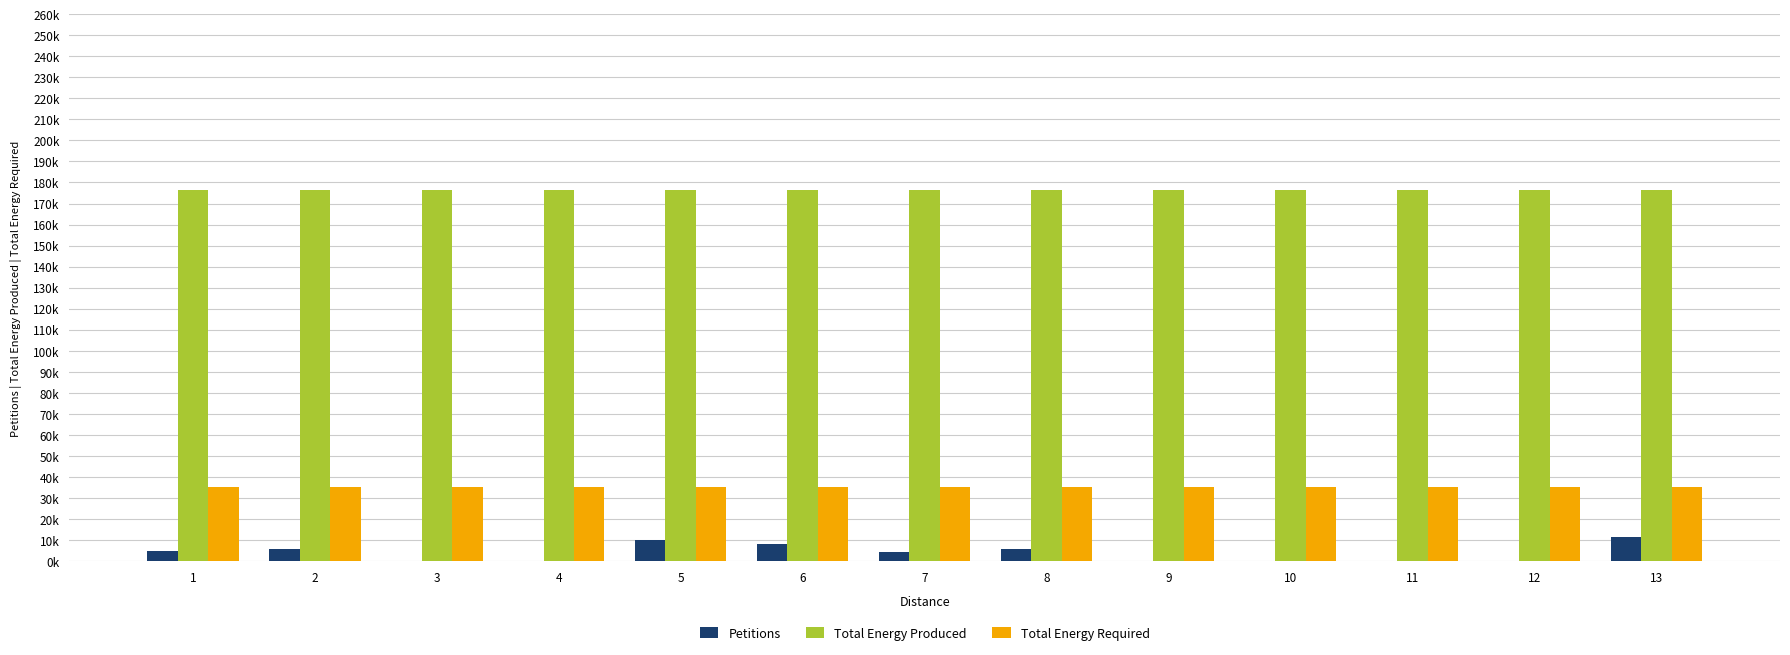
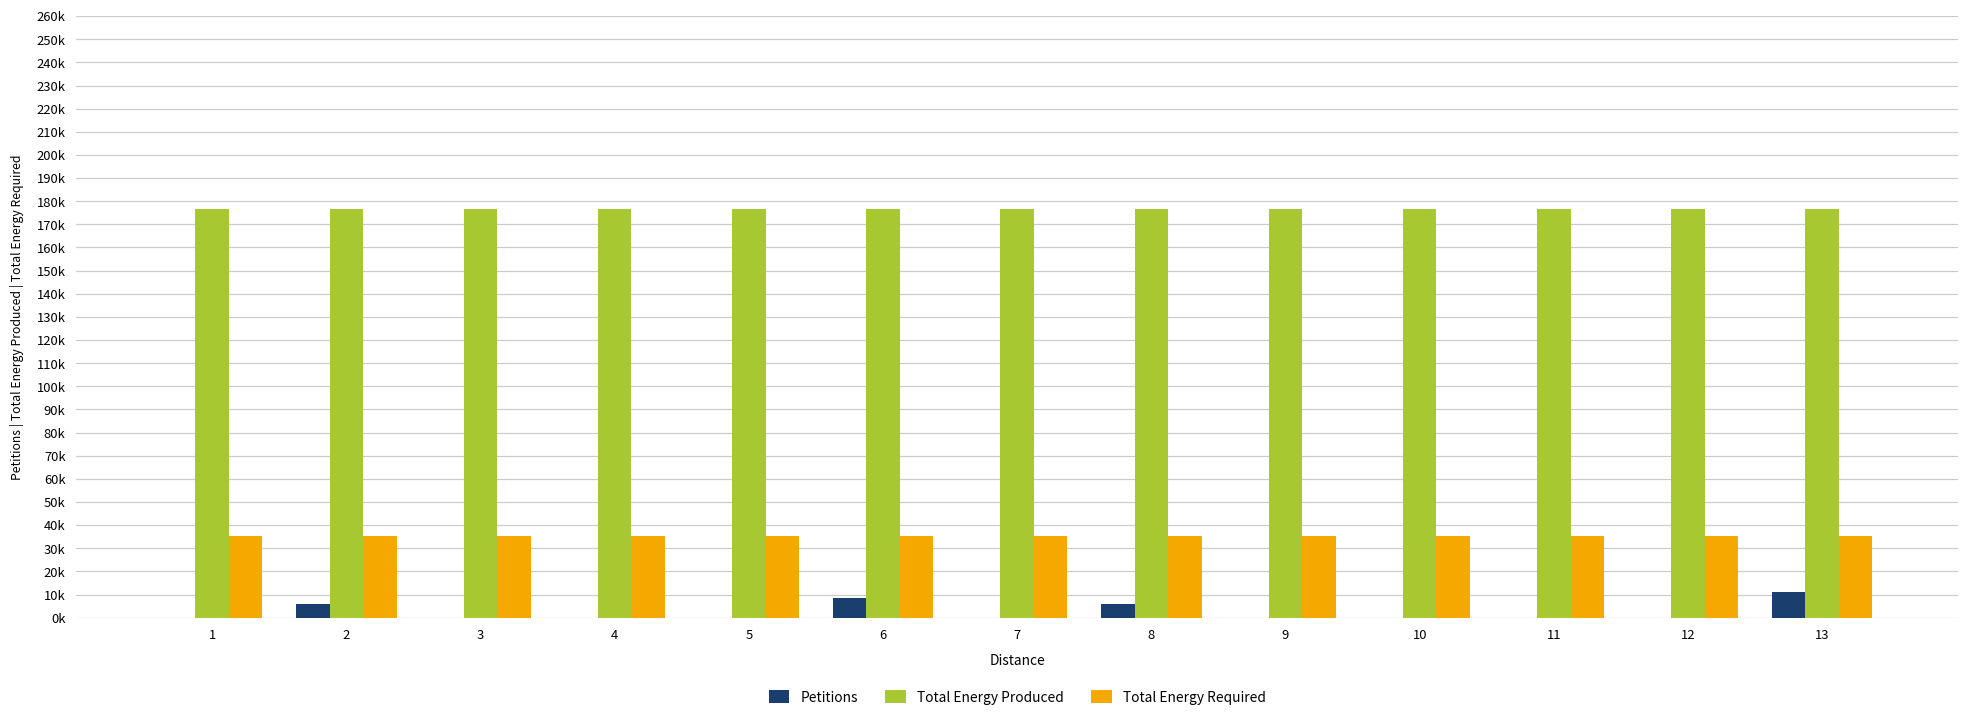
  {
    "Petitions": {
-     "1": 5000,
+     "1": 0,
      "2": 6000,
-     "5": 10000,
+     "5": 0,
      "6": 8000,
-     "7": 4000,
+     "7": 0,
      "8": 6000,
      "13": 11000
    },
    "Total Energy Produced": {
      "1": 177000,
      "2": 177000,
      "3": 177000,
      "4": 177000,
      "5": 177000,
      "6": 177000,
      "7": 177000,
      "8": 177000,
      "9": 177000,
      "10": 177000,
      "11": 177000,
      "12": 177000,
      "13": 177000
    },
    "Total Energy Required": {
      "1": 35000,
      "2": 35000,
      "3": 35000,
      "4": 35000,
      "5": 35000,
      "6": 35000,
      "7": 35000,
      "8": 35000,
      "9": 35000,
      "10": 35000,
      "11": 35000,
      "12": 35000,
      "13": 35000
    }
  }
